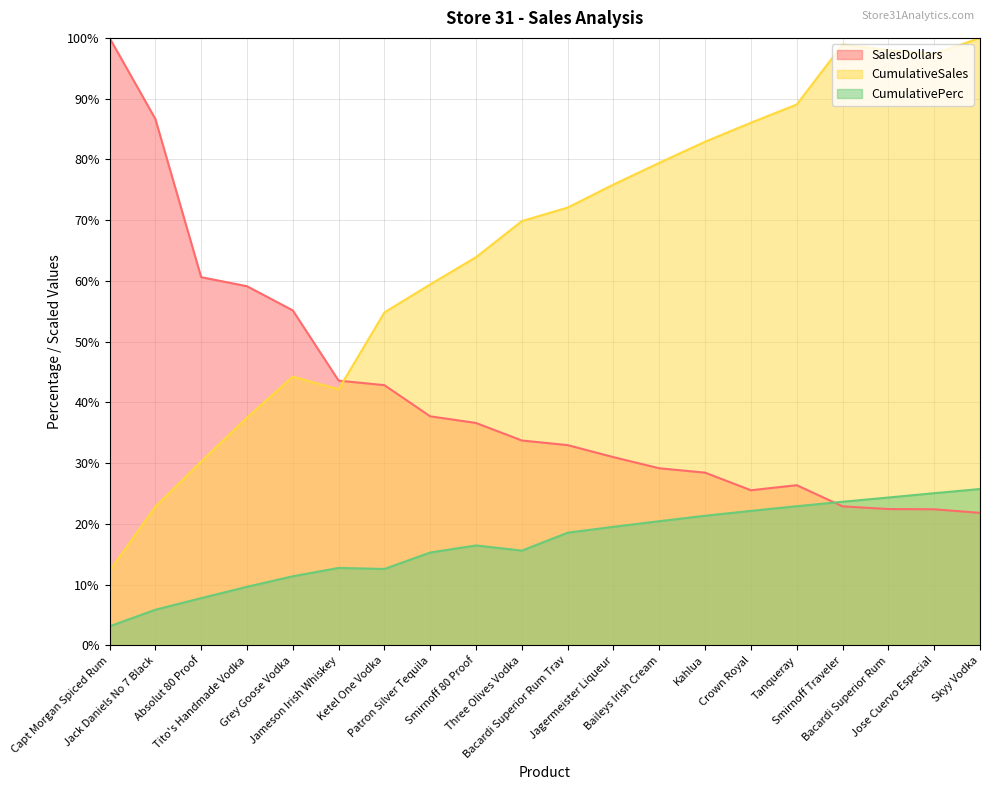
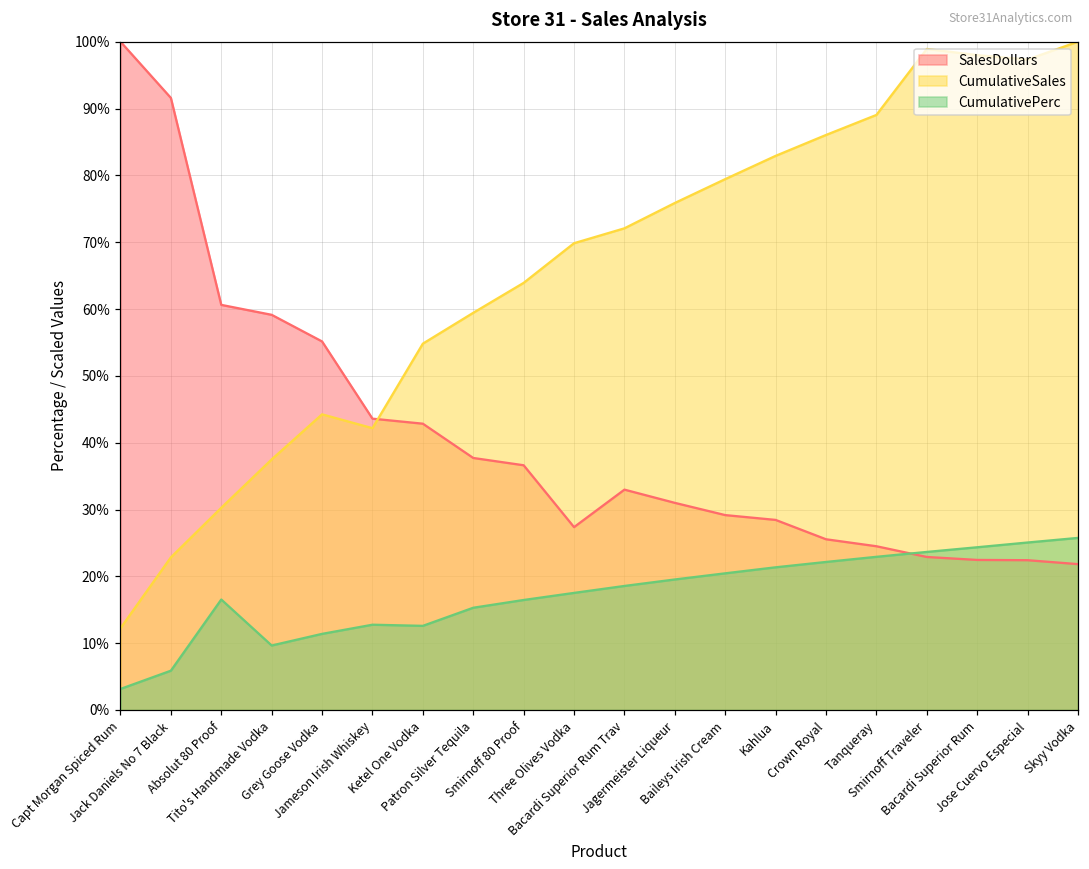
  {
    "SalesDollars": {
      "Capt Morgan Spiced Rum": "100%",
-     "Jack Daniels No 7 Black": "87%",
+     "Jack Daniels No 7 Black": "92%",
      "Absolut 80 Proof": "61%",
      "Tito's Handmade Vodka": "59%",
      "Grey Goose Vodka": "55%",
      "Jameson Irish Whiskey": "44%",
      "Ketel One Vodka": "43%",
      "Patron Silver Tequila": "38%",
      "Smirnoff 80 Proof": "37%",
-     "Three Olives Vodka": "34%",
+     "Three Olives Vodka": "27%",
      "Bacardi Superior Rum Trav": "33%",
      "Jagermeister Liqueur": "31%",
      "Baileys Irish Cream": "29%",
      "Kahlua": "28%",
      "Crown Royal": "26%",
-     "Tanqueray": "26%",
+     "Tanqueray": "25%",
      "Smirnoff Traveler": "23%",
      "Bacardi Superior Rum": "22%",
      "Jose Cuervo Especial": "22%",
      "Skyy Vodka": "22%"
    },
    "CumulativeSales": {
      "Capt Morgan Spiced Rum": "12%",
      "Jack Daniels No 7 Black": "23%",
      "Absolut 80 Proof": "30%",
      "Tito's Handmade Vodka": "37%",
      "Grey Goose Vodka": "44%",
      "Jameson Irish Whiskey": "42%",
      "Ketel One Vodka": "55%",
      "Patron Silver Tequila": "59%",
      "Smirnoff 80 Proof": "64%",
      "Three Olives Vodka": "70%",
      "Bacardi Superior Rum Trav": "72%",
      "Jagermeister Liqueur": "76%",
      "Baileys Irish Cream": "79%",
      "Kahlua": "83%",
      "Crown Royal": "86%",
      "Tanqueray": "89%",
      "Skyy Vodka": "100%"
    },
    "CumulativePerc": {
      "Capt Morgan Spiced Rum": "3%",
      "Jack Daniels No 7 Black": "6%",
-     "Absolut 80 Proof": "8%",
+     "Absolut 80 Proof": "17%",
      "Tito's Handmade Vodka": "10%",
      "Grey Goose Vodka": "11%",
      "Jameson Irish Whiskey": "13%",
      "Ketel One Vodka": "13%",
      "Patron Silver Tequila": "15%",
      "Smirnoff 80 Proof": "16%",
-     "Three Olives Vodka": "16%",
+     "Three Olives Vodka": "18%",
      "Bacardi Superior Rum Trav": "19%",
      "Jagermeister Liqueur": "20%",
      "Baileys Irish Cream": "20%",
      "Kahlua": "21%",
      "Crown Royal": "22%",
      "Tanqueray": "23%",
      "Smirnoff Traveler": "24%",
      "Bacardi Superior Rum": "24%",
      "Jose Cuervo Especial": "25%",
      "Skyy Vodka": "26%"
    }
  }
